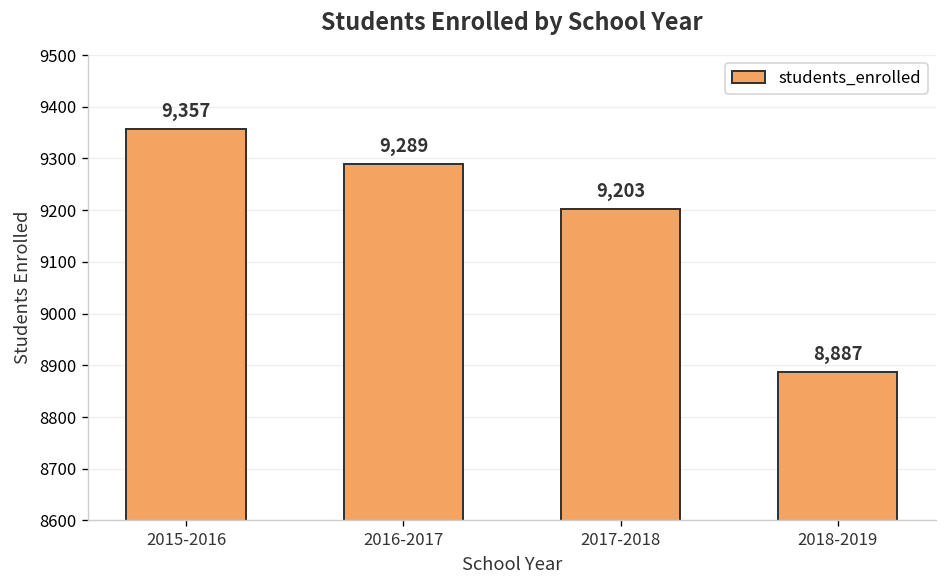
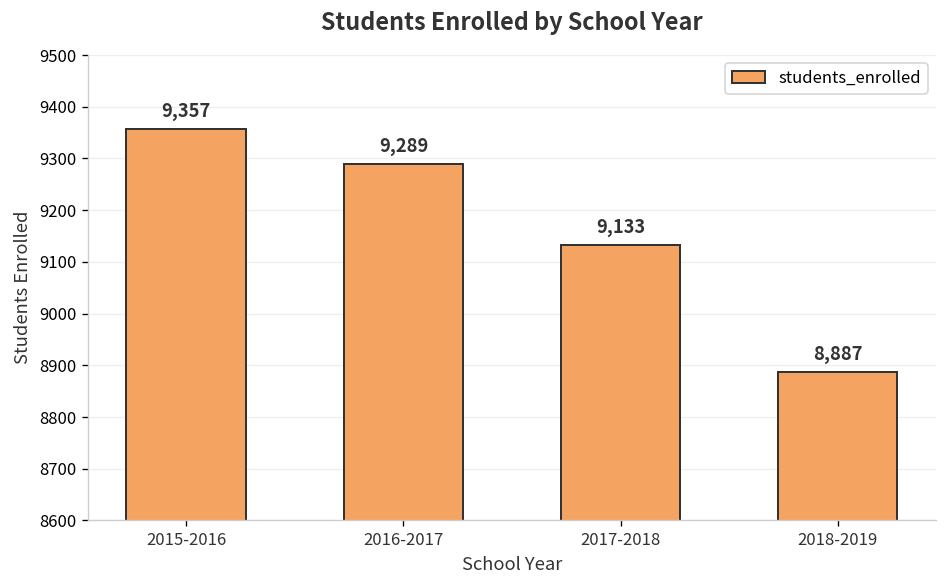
  {
    "2015-2016": "9,357",
    "2016-2017": "9,289",
-   "2017-2018": "9,203",
+   "2017-2018": "9,133",
    "2018-2019": "8,887"
  }
